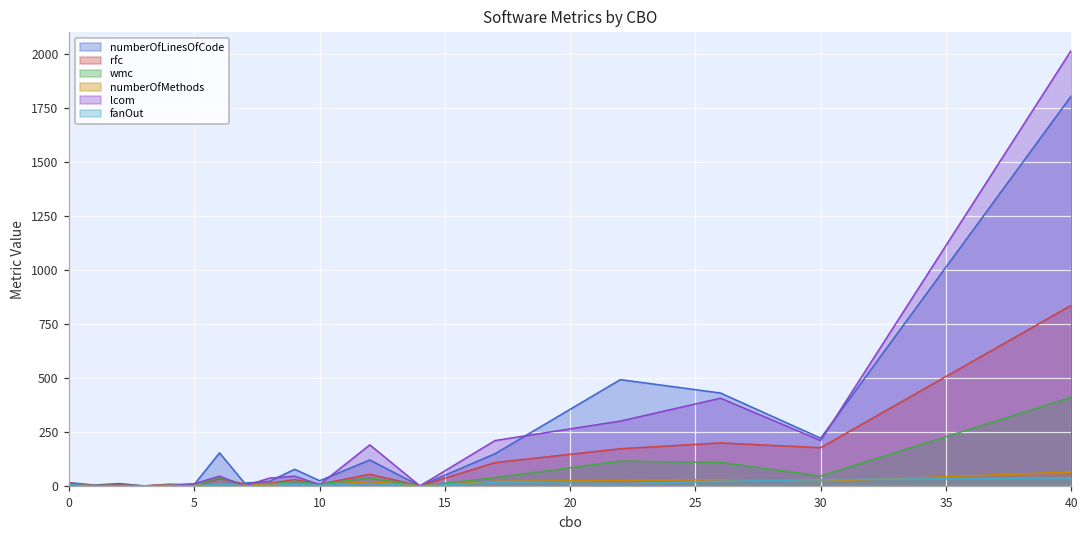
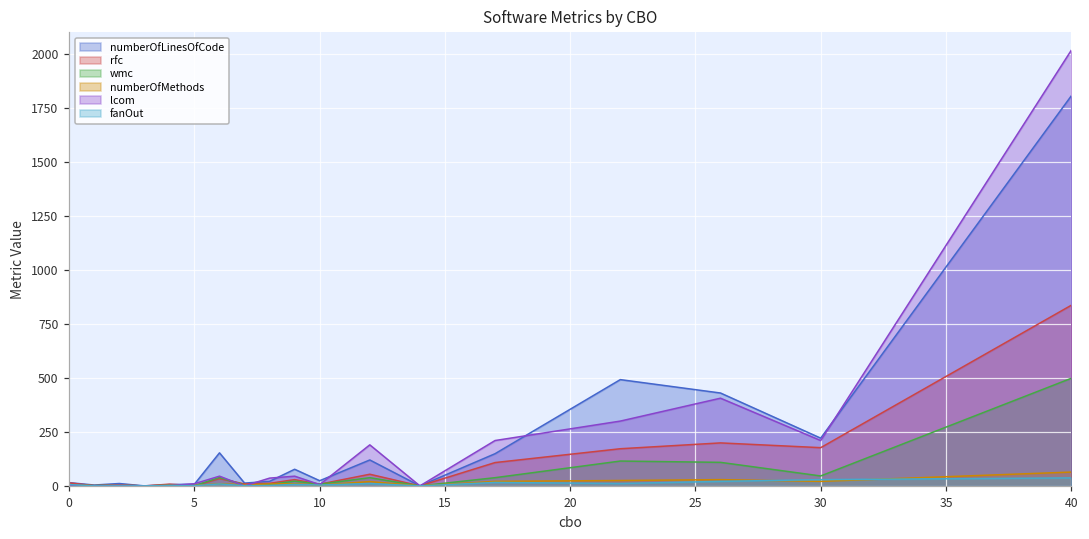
  {
    "wmc": {
      "30": 50,
-     "40": 410
+     "40": 500
    }
  }
